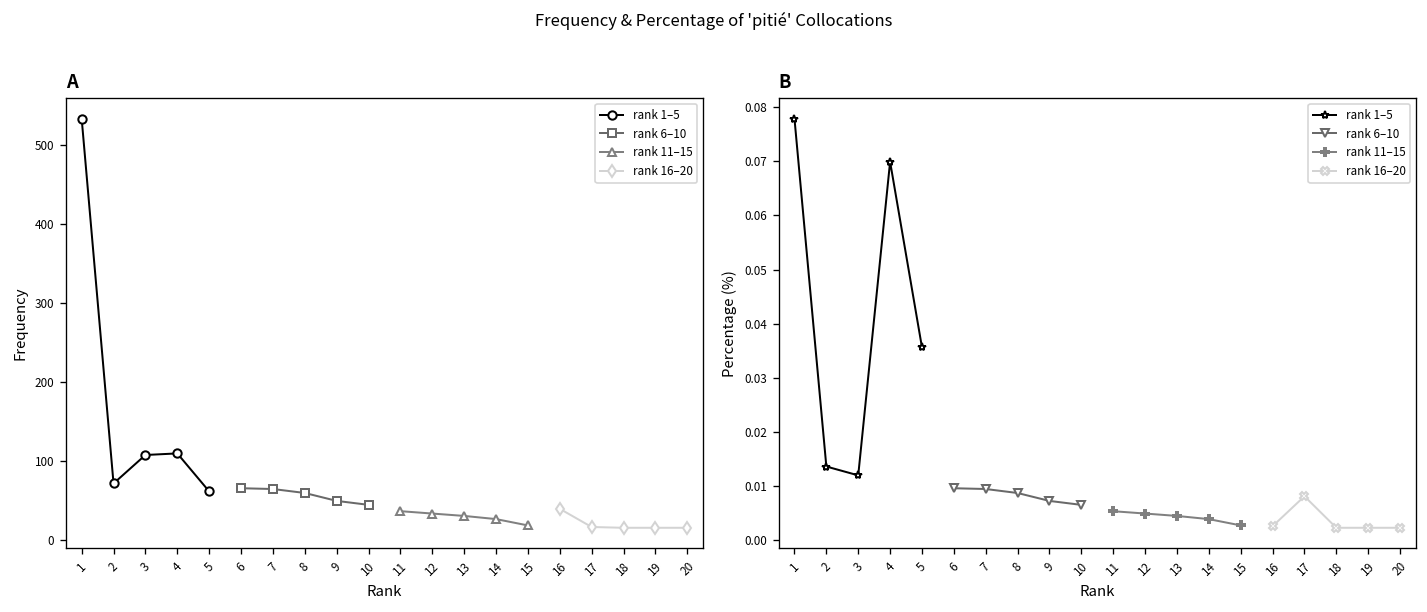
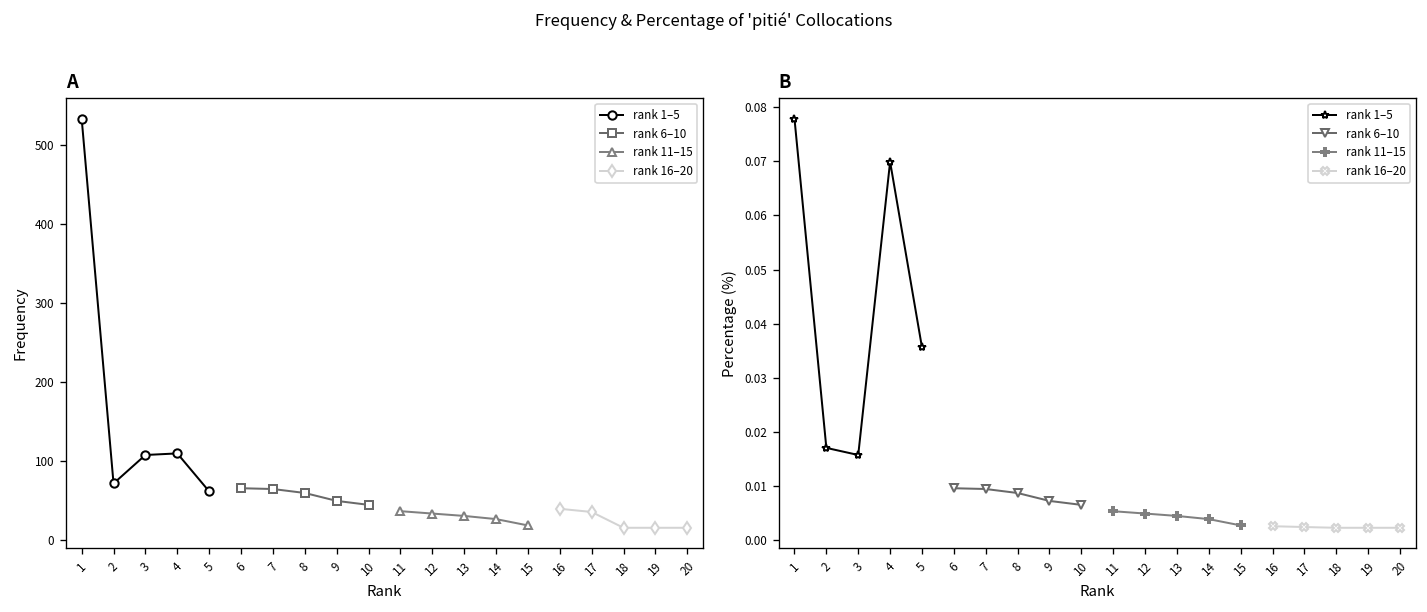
  {
    "A": {
      "rank 1–5": {
        "1": 530,
        "2": 70,
        "3": 110,
        "4": 110,
        "5": 60
      },
      "rank 16–20": {
        "16": 40,
-       "17": 20,
+       "17": 40,
        "18": 20,
        "19": 20,
        "20": 20
      }
    },
    "B": {
      "rank 1–5": {
        "1": 0.078,
-       "2": 0.014,
-       "3": 0.012,
+       "2": 0.017,
+       "3": 0.016,
        "4": 0.070,
        "5": 0.036
      },
      "rank 16–20": {
        "16": 0.003,
-       "17": 0.008,
+       "17": 0.002,
        "18": 0.002,
        "19": 0.002,
        "20": 0.002
      }
    }
  }
